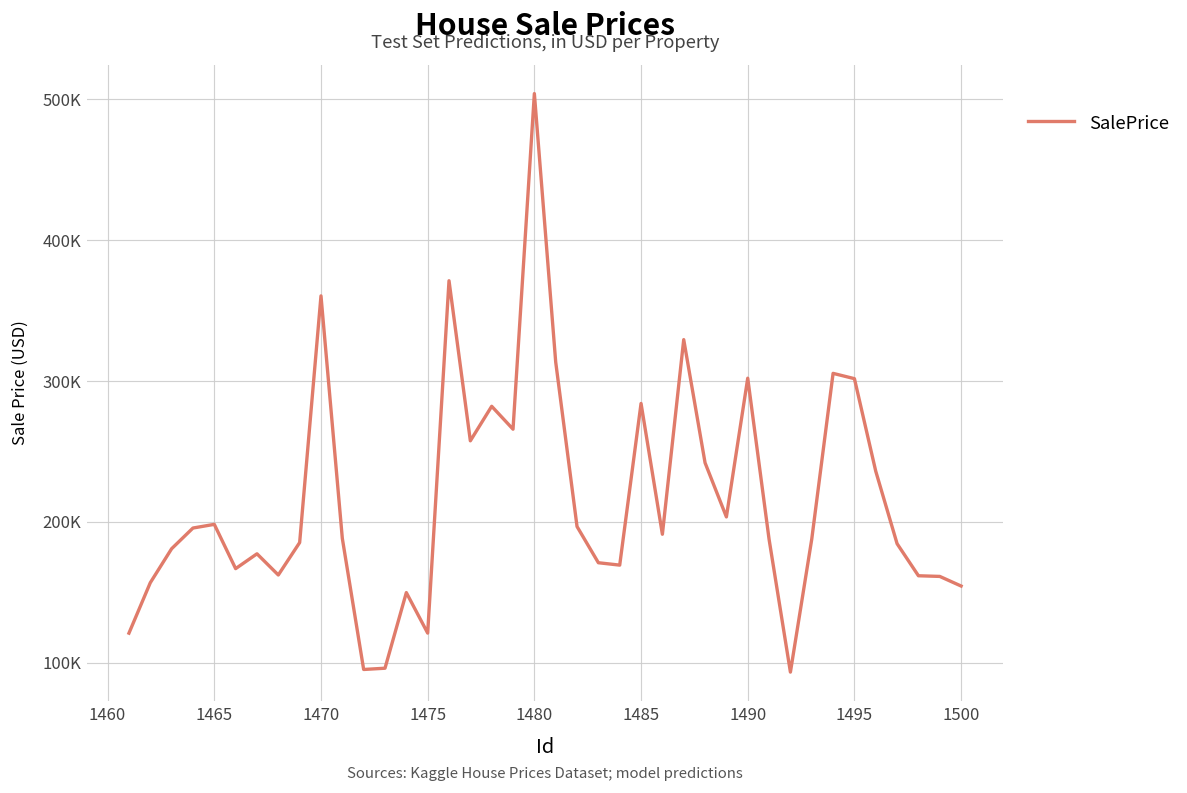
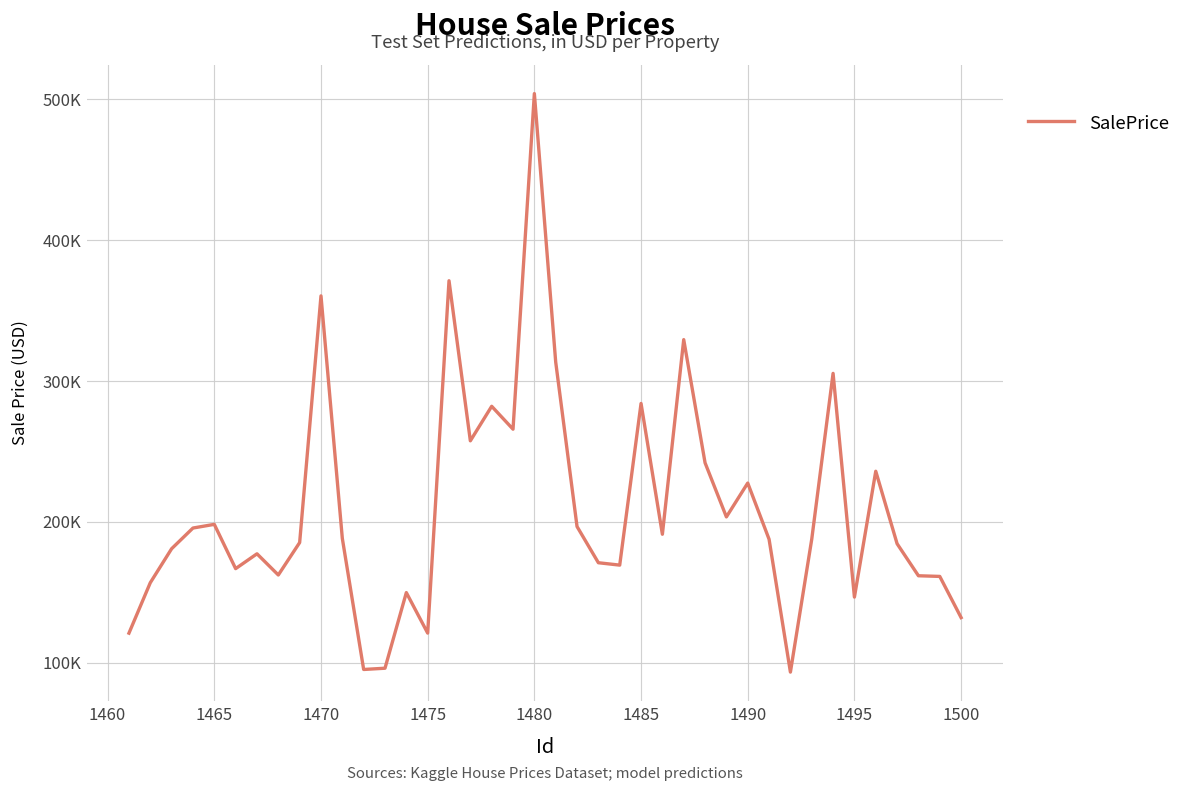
  {
    "1465": 198000,
    "1470": 360000,
    "1475": 121000,
    "1480": 504000,
    "1485": 284000,
-   "1490": 302000,
-   "1495": 302000,
-   "1500": 154000
+   "1490": 227000,
+   "1495": 147000,
+   "1500": 132000
  }
